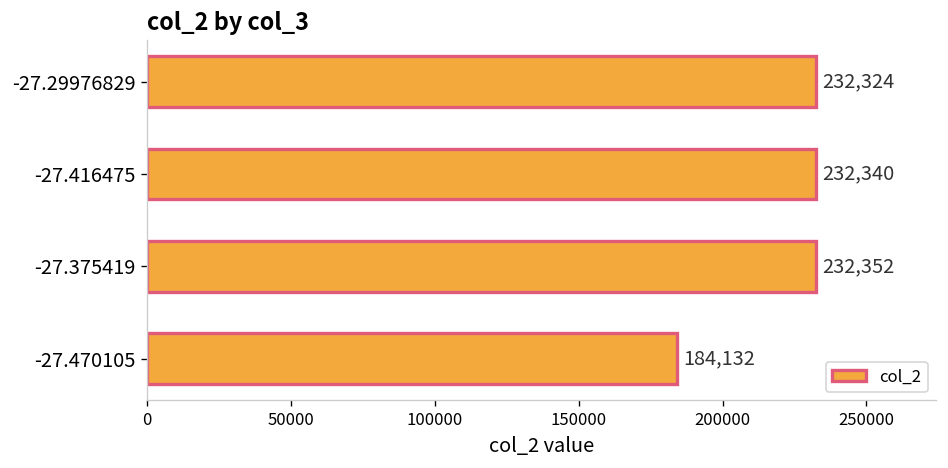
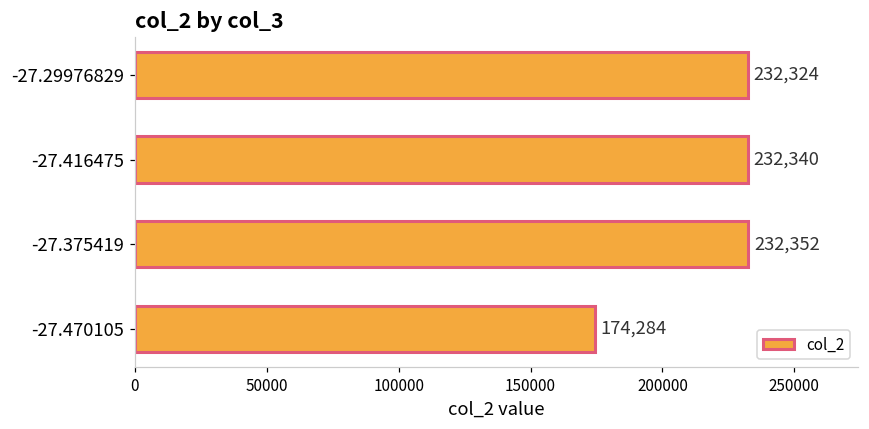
  {
    "-27.29976829": "232,324",
    "-27.416475": "232,340",
    "-27.375419": "232,352",
-   "-27.470105": "184,132"
+   "-27.470105": "174,284"
  }
